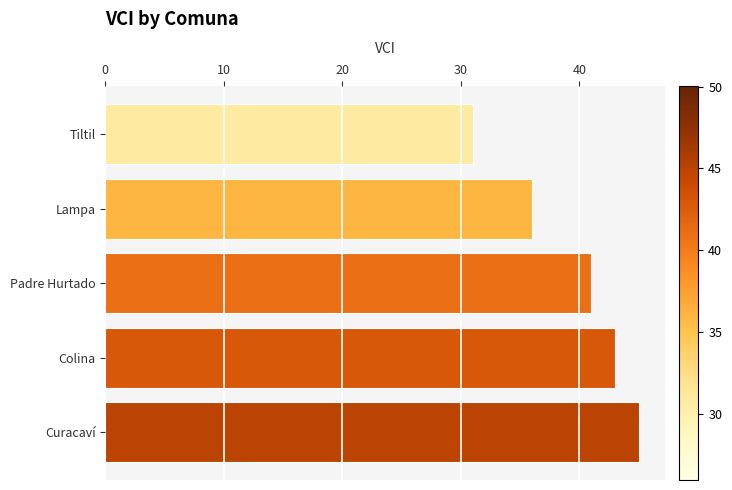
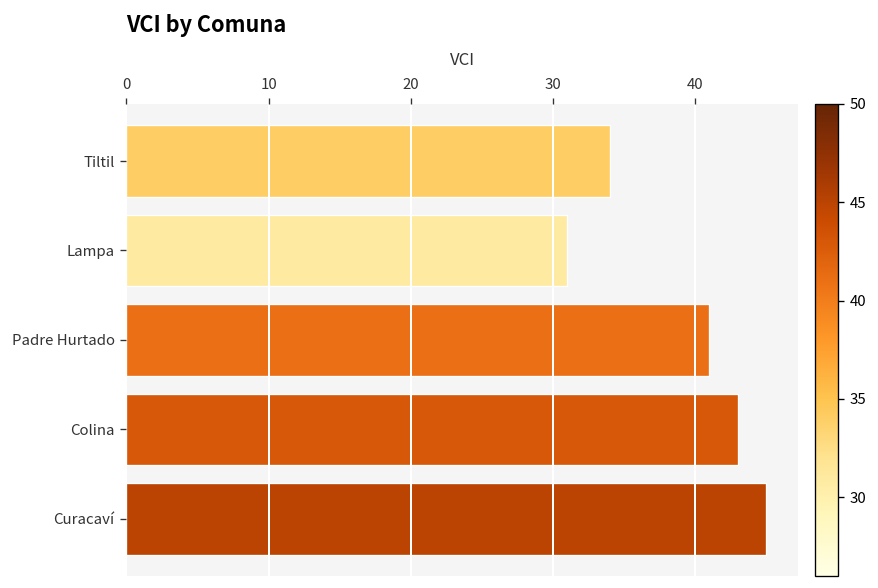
  {
-   "Tiltil": 31,
-   "Lampa": 36,
+   "Tiltil": 34,
+   "Lampa": 31,
    "Padre Hurtado": 41,
    "Colina": 43,
    "Curacaví": 45
  }
